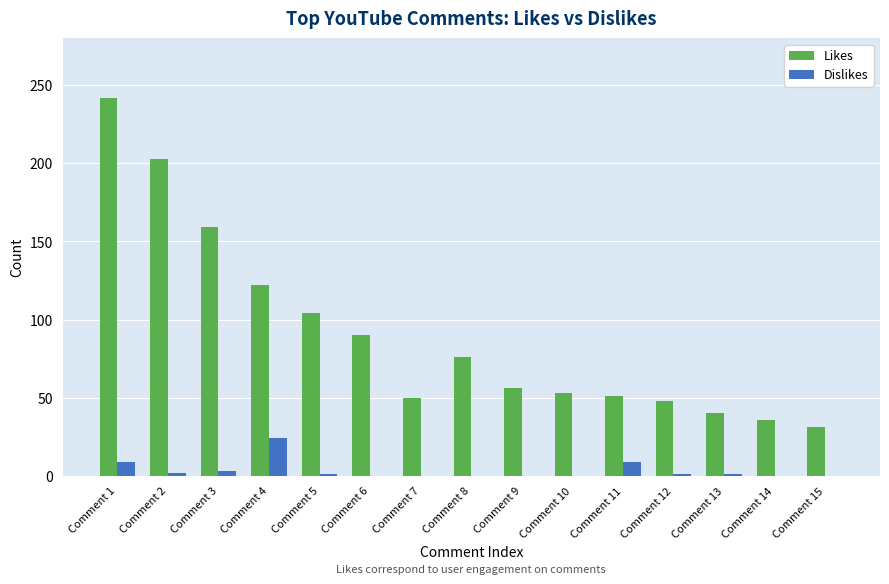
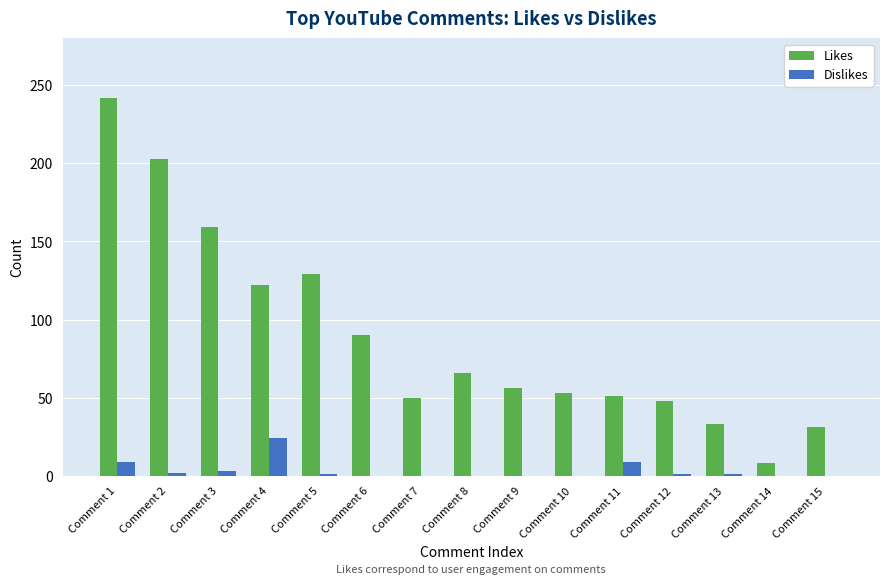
  {
    "Likes": {
      "Comment 1": 242,
      "Comment 2": 203,
      "Comment 3": 159,
      "Comment 4": 122,
-     "Comment 5": 104,
+     "Comment 5": 129,
      "Comment 6": 90,
      "Comment 7": 50,
-     "Comment 8": 76,
+     "Comment 8": 66,
      "Comment 9": 56,
      "Comment 10": 53,
      "Comment 11": 51,
      "Comment 12": 48,
-     "Comment 13": 40,
-     "Comment 14": 36,
+     "Comment 13": 33,
+     "Comment 14": 8,
      "Comment 15": 31
    },
    "Dislikes": {
      "Comment 1": 9,
      "Comment 2": 2,
      "Comment 3": 3,
      "Comment 4": 24,
      "Comment 6": 0,
      "Comment 7": 0,
      "Comment 8": 0,
      "Comment 9": 0,
      "Comment 10": 0,
      "Comment 11": 9,
      "Comment 14": 0,
      "Comment 15": 0
    }
  }
